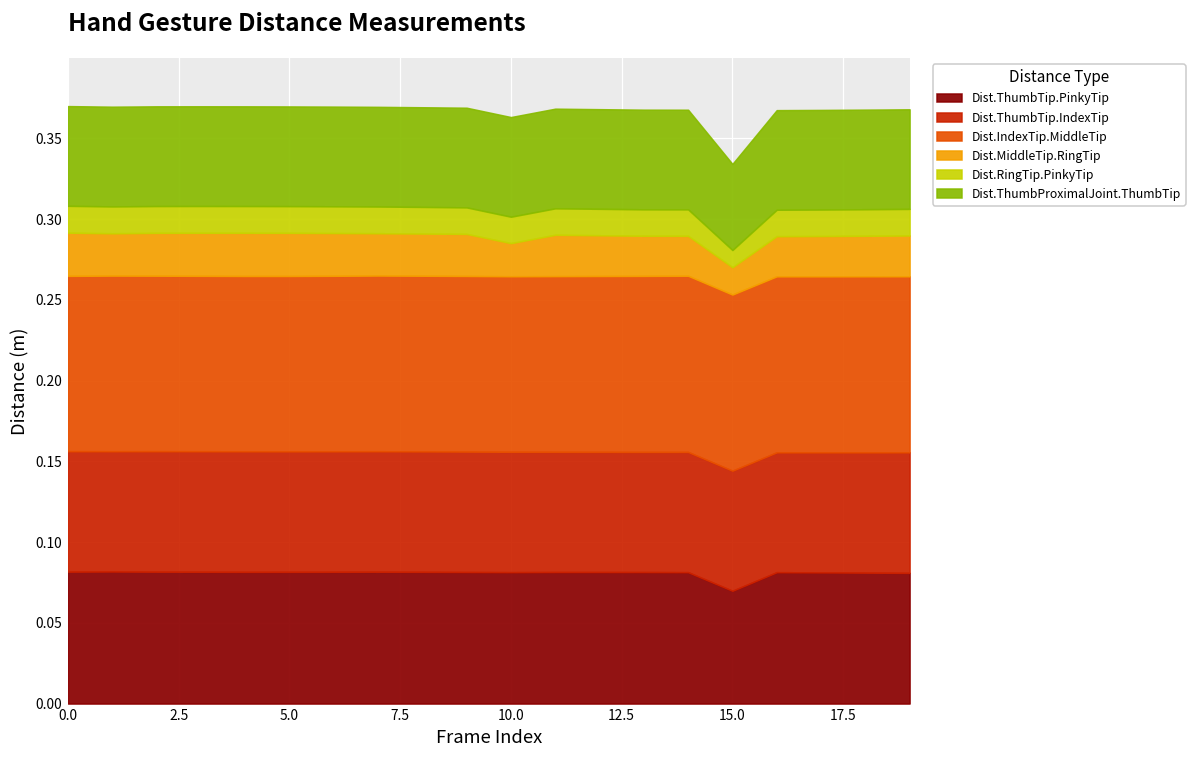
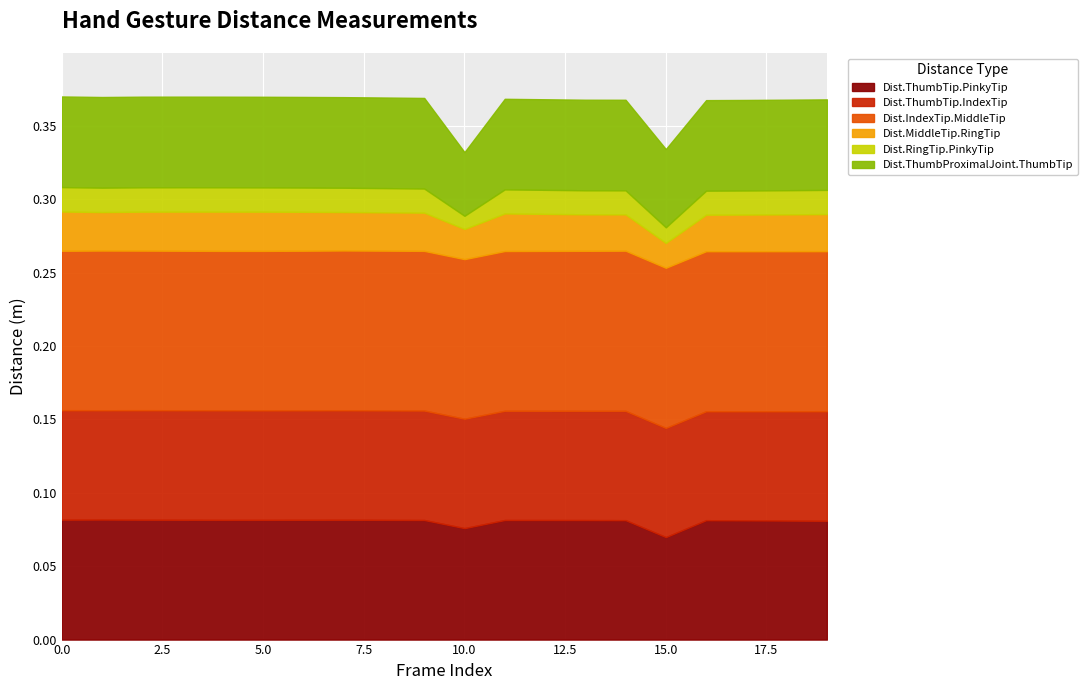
  {
    "Dist.ThumbTip.PinkyTip": {
      "0.0": 0.082,
      "5.0": 0.082,
-     "10.0": 0.081,
+     "10.0": 0.076,
      "15.0": 0.070
    },
    "Dist.MiddleTip.RingTip": {
      "0.0": 0.027,
      "5.0": 0.027,
      "10.0": 0.021,
      "15.0": 0.017
    },
    "Dist.RingTip.PinkyTip": {
      "0.0": 0.017,
      "5.0": 0.017,
-     "10.0": 0.016,
+     "10.0": 0.009,
      "15.0": 0.011
    },
    "Dist.ThumbProximalJoint.ThumbTip": {
      "0.0": 0.062,
      "5.0": 0.062,
-     "10.0": 0.062,
+     "10.0": 0.043,
      "15.0": 0.053
    }
  }
